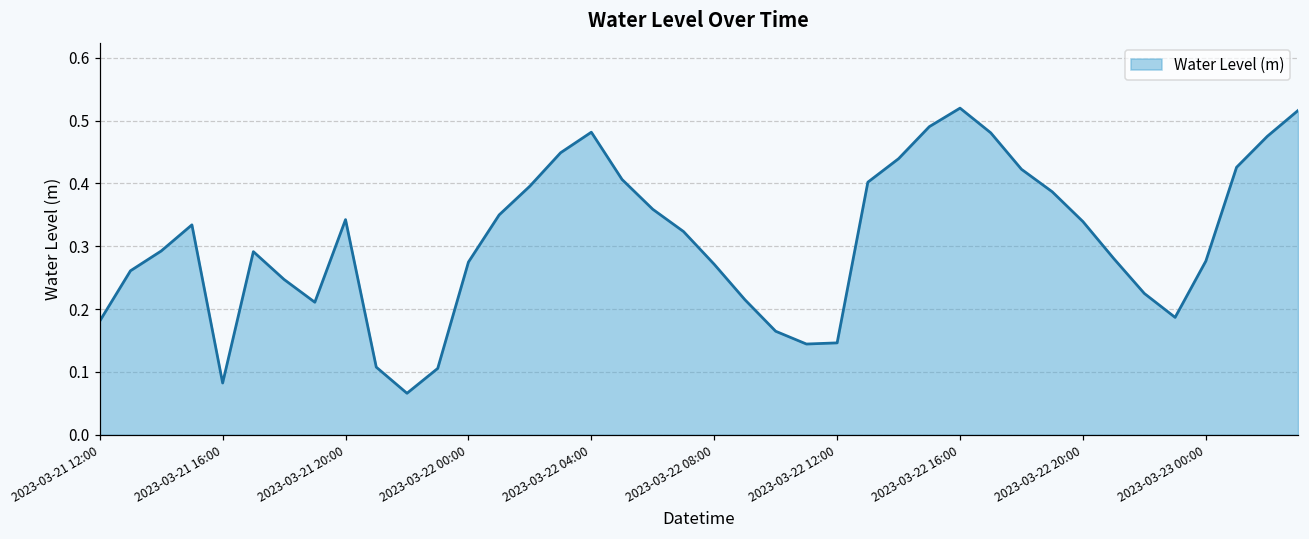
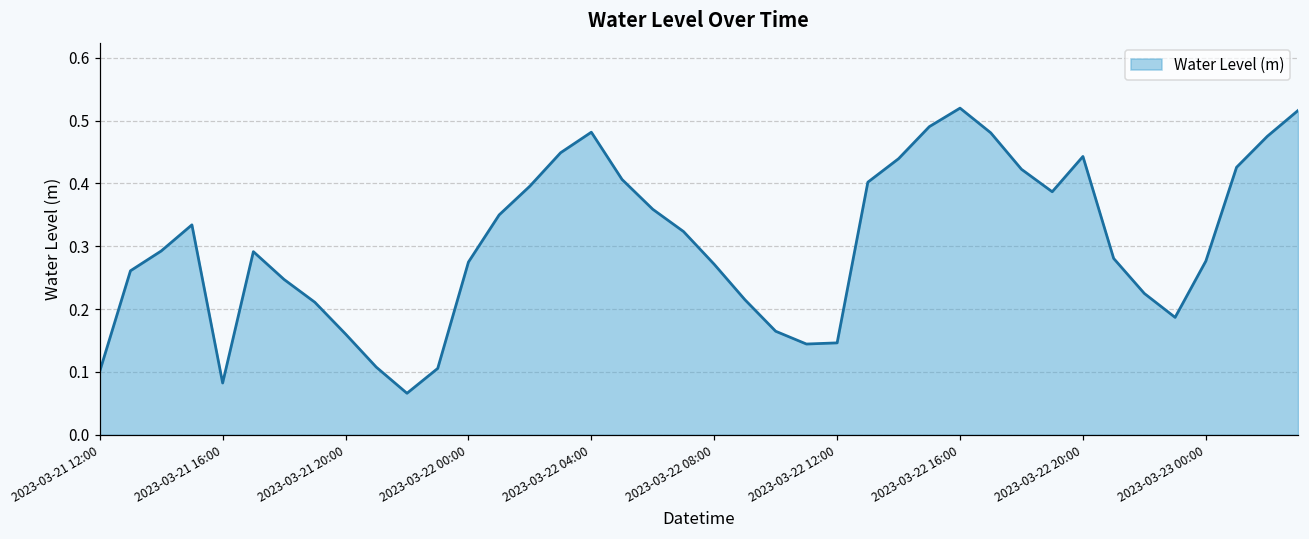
  {
-   "2023-03-21 12:00": 0.18,
+   "2023-03-21 12:00": 0.10,
    "2023-03-21 16:00": 0.08,
-   "2023-03-21 20:00": 0.34,
+   "2023-03-21 20:00": 0.16,
    "2023-03-22 00:00": 0.27,
    "2023-03-22 04:00": 0.48,
    "2023-03-22 08:00": 0.27,
    "2023-03-22 12:00": 0.15,
    "2023-03-22 16:00": 0.52,
-   "2023-03-22 20:00": 0.34,
+   "2023-03-22 20:00": 0.44,
    "2023-03-23 00:00": 0.28
  }
